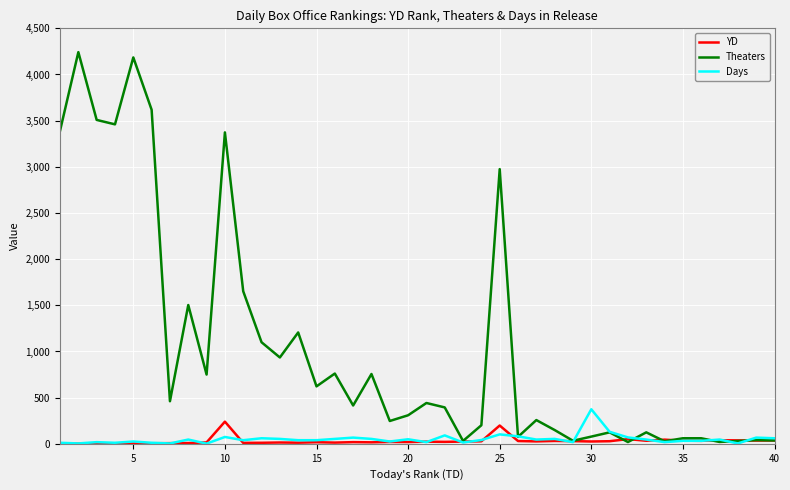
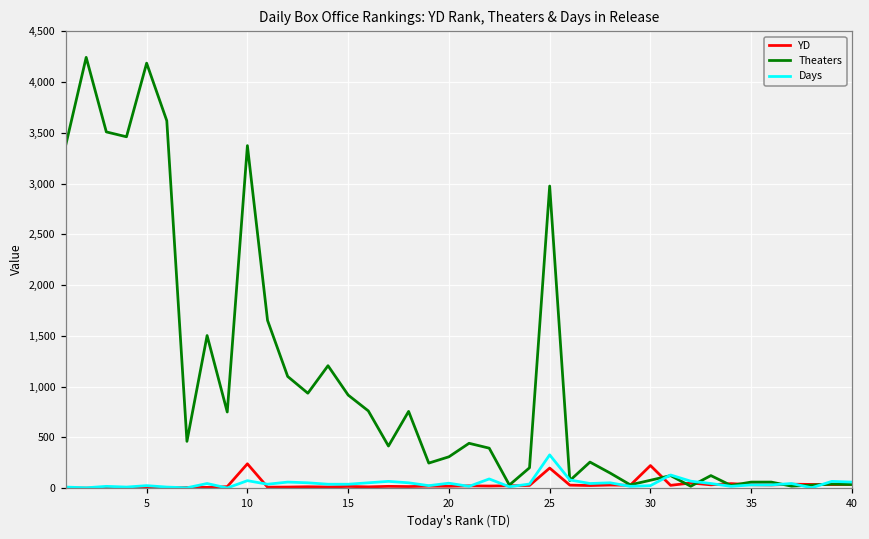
  {
    "YD": {
      "10": "200",
      "20": "0",
      "25": "200",
-     "30": "0"
+     "30": "200"
    },
    "Theaters": {
      "5": "4,200",
      "10": "3,400",
-     "15": "600",
+     "15": "900",
      "20": "300",
      "25": "3,000",
      "30": "100"
    },
    "Days": {
      "10": "100",
      "20": "0",
-     "25": "100",
-     "30": "400"
+     "25": "300",
+     "30": "0"
    }
  }
